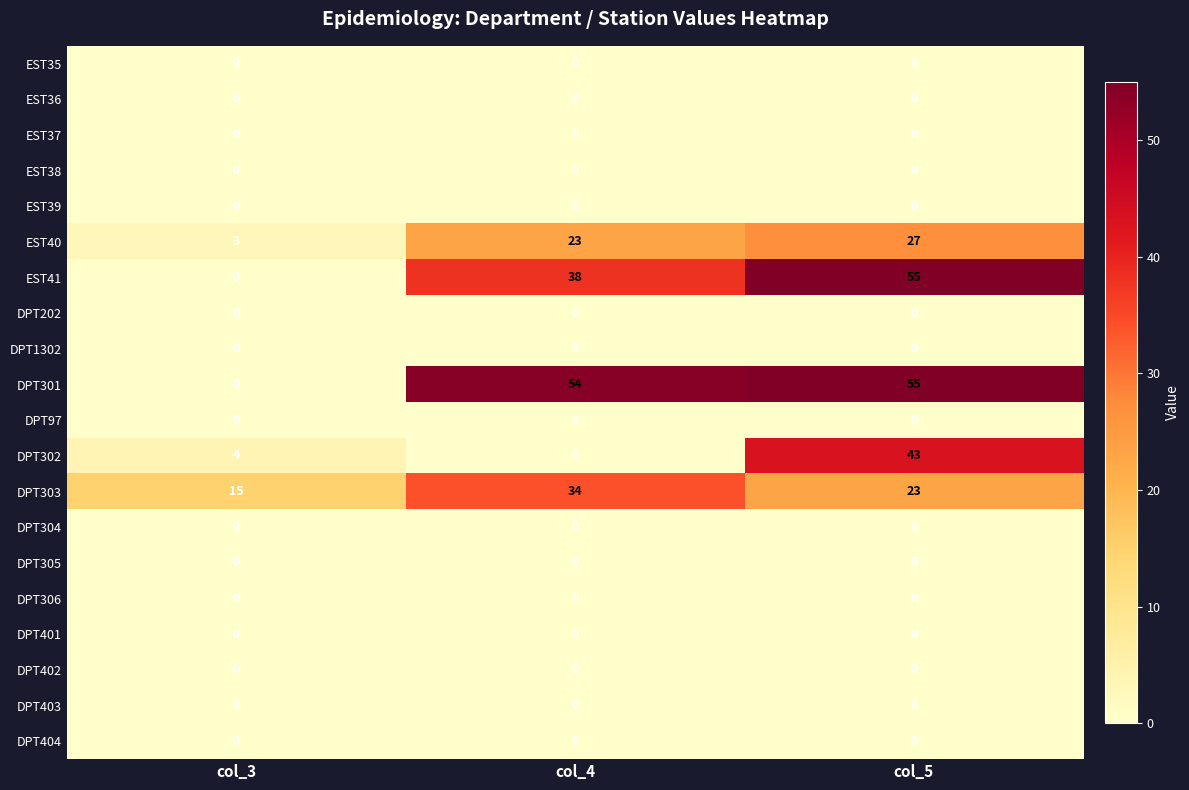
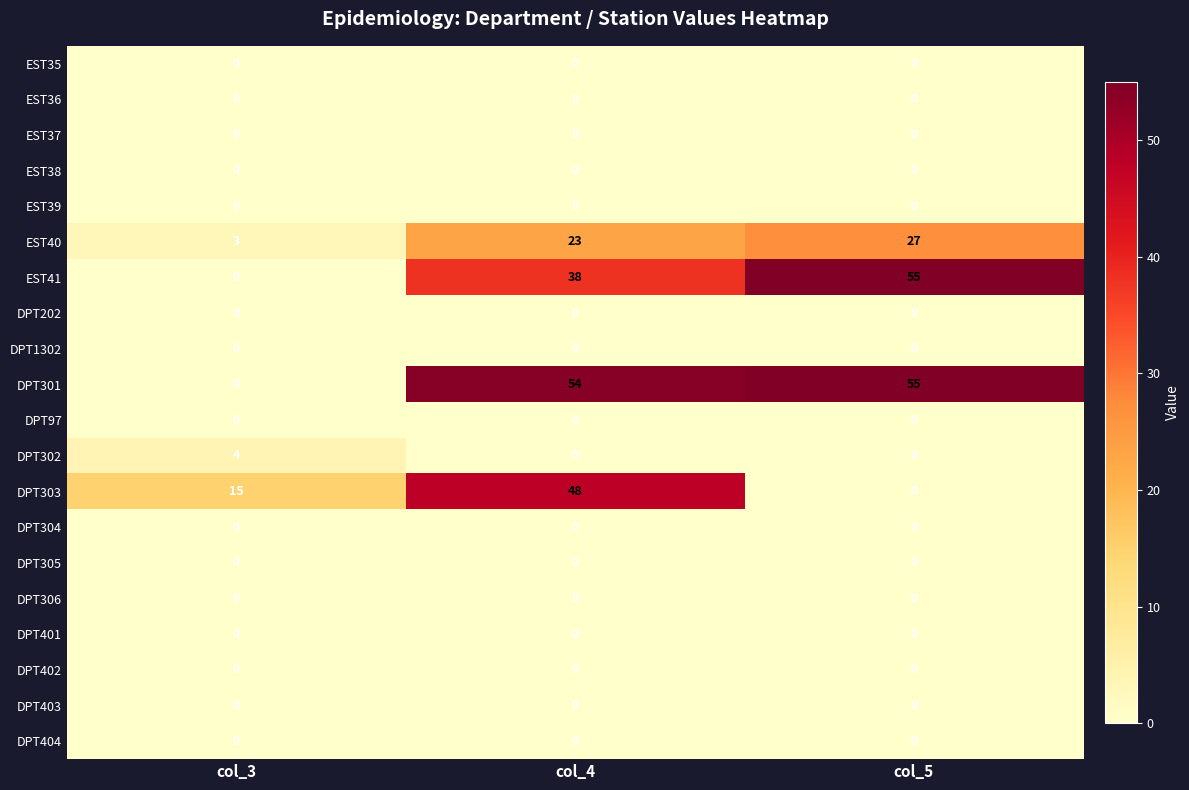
  {
    "EST35": {
      "col_3": 0,
      "col_4": 0,
      "col_5": 0
    },
    "EST36": {
      "col_3": 0,
      "col_4": 0,
      "col_5": 0
    },
    "EST37": {
      "col_3": 0,
      "col_4": 0,
      "col_5": 0
    },
    "EST38": {
      "col_3": 0,
      "col_4": 0,
      "col_5": 0
    },
    "EST39": {
      "col_3": 0,
      "col_4": 0,
      "col_5": 0
    },
    "EST40": {
      "col_3": 3,
      "col_4": 23,
      "col_5": 27
    },
    "EST41": {
      "col_3": 0,
      "col_4": 38,
      "col_5": 55
    },
    "DPT202": {
      "col_3": 0,
      "col_4": 0,
      "col_5": 0
    },
    "DPT1302": {
      "col_3": 0,
      "col_4": 0,
      "col_5": 0
    },
    "DPT301": {
      "col_3": 0,
      "col_4": 54,
      "col_5": 55
    },
    "DPT97": {
      "col_3": 0,
      "col_4": 0,
      "col_5": 0
    },
    "DPT302": {
      "col_3": 4,
      "col_4": 0,
-     "col_5": 43
+     "col_5": 0
    },
    "DPT303": {
      "col_3": 15,
-     "col_4": 34,
-     "col_5": 23
+     "col_4": 48,
+     "col_5": 0
    },
    "DPT304": {
      "col_3": 0,
      "col_4": 0,
      "col_5": 0
    },
    "DPT305": {
      "col_3": 0,
      "col_4": 0,
      "col_5": 0
    },
    "DPT306": {
      "col_3": 0,
      "col_4": 0,
      "col_5": 0
    },
    "DPT401": {
      "col_3": 0,
      "col_4": 0,
      "col_5": 0
    },
    "DPT402": {
      "col_3": 0,
      "col_4": 0,
      "col_5": 0
    },
    "DPT403": {
      "col_3": 0,
      "col_4": 0,
      "col_5": 0
    },
    "DPT404": {
      "col_3": 0,
      "col_4": 0,
      "col_5": 0
    }
  }
